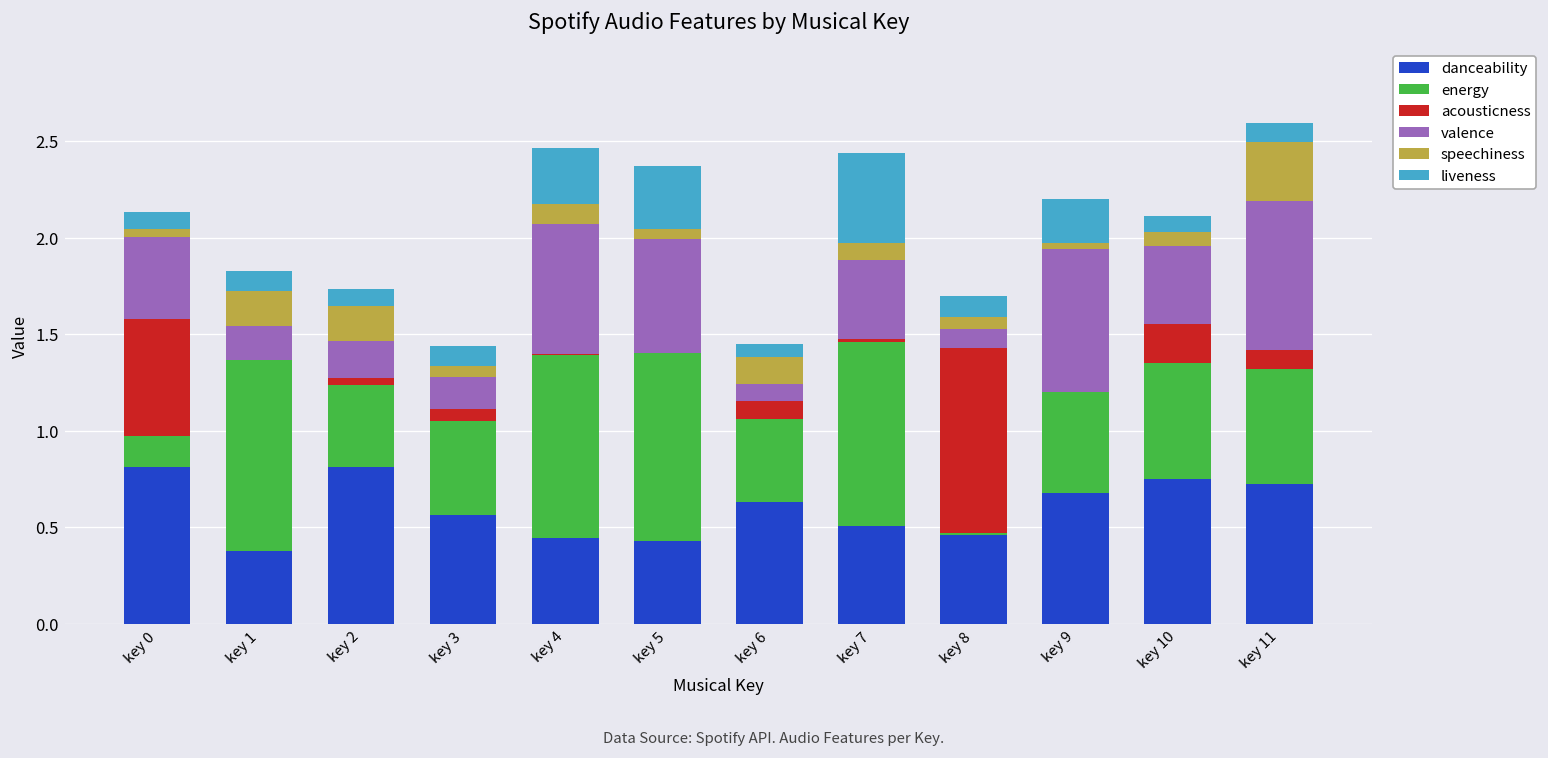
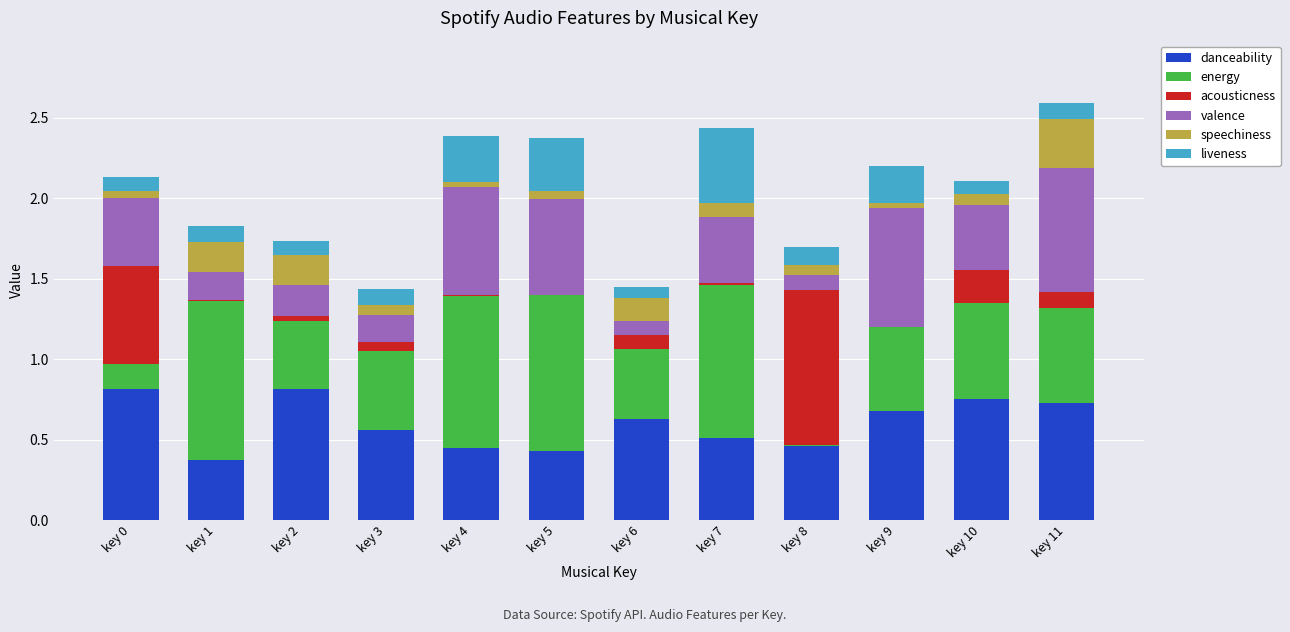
  {
    "danceability": {
      "key 0": 0.81,
      "key 1": 0.38,
      "key 2": 0.81,
      "key 3": 0.56,
      "key 4": 0.45,
      "key 5": 0.43,
      "key 6": 0.63,
      "key 7": 0.51,
      "key 8": 0.46,
      "key 9": 0.68,
      "key 10": 0.75,
      "key 11": 0.73
    },
    "energy": {
      "key 0": 0.16,
      "key 1": 0.99,
      "key 2": 0.42,
      "key 3": 0.49,
      "key 4": 0.95,
      "key 5": 0.97,
      "key 6": 0.43,
      "key 7": 0.95,
      "key 9": 0.52,
      "key 10": 0.60,
      "key 11": 0.60
    },
    "acousticness": {
      "key 0": 0.60,
      "key 2": 0.03,
      "key 3": 0.06,
      "key 6": 0.09,
      "key 8": 0.96,
      "key 9": 0.00,
      "key 10": 0.20,
      "key 11": 0.10
    },
    "valence": {
      "key 0": 0.43,
      "key 1": 0.17,
      "key 2": 0.19,
      "key 3": 0.17,
      "key 4": 0.68,
      "key 5": 0.59,
      "key 6": 0.09,
      "key 7": 0.41,
      "key 8": 0.10,
      "key 9": 0.74,
      "key 10": 0.41,
      "key 11": 0.77
    },
    "speechiness": {
      "key 0": 0.04,
      "key 1": 0.19,
      "key 2": 0.19,
      "key 3": 0.06,
-     "key 4": 0.10,
+     "key 4": 0.03,
      "key 5": 0.05,
      "key 6": 0.14,
      "key 7": 0.09,
      "key 8": 0.06,
      "key 9": 0.03,
      "key 10": 0.07,
      "key 11": 0.31
    },
    "liveness": {
      "key 0": 0.09,
      "key 1": 0.10,
      "key 2": 0.09,
      "key 3": 0.10,
      "key 4": 0.29,
      "key 5": 0.33,
      "key 6": 0.07,
      "key 7": 0.46,
      "key 8": 0.11,
      "key 9": 0.23,
      "key 10": 0.08,
      "key 11": 0.10
    }
  }
